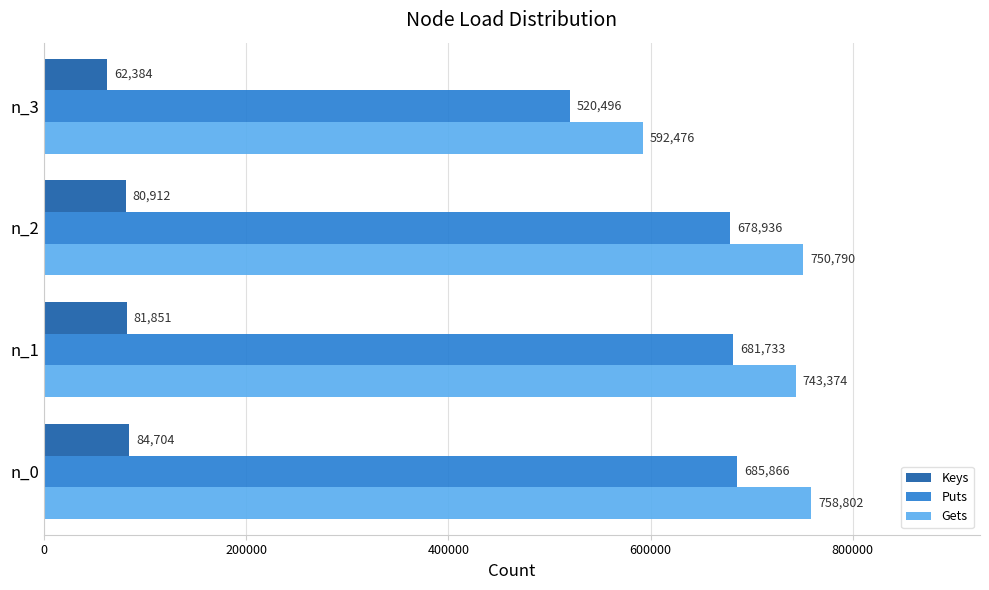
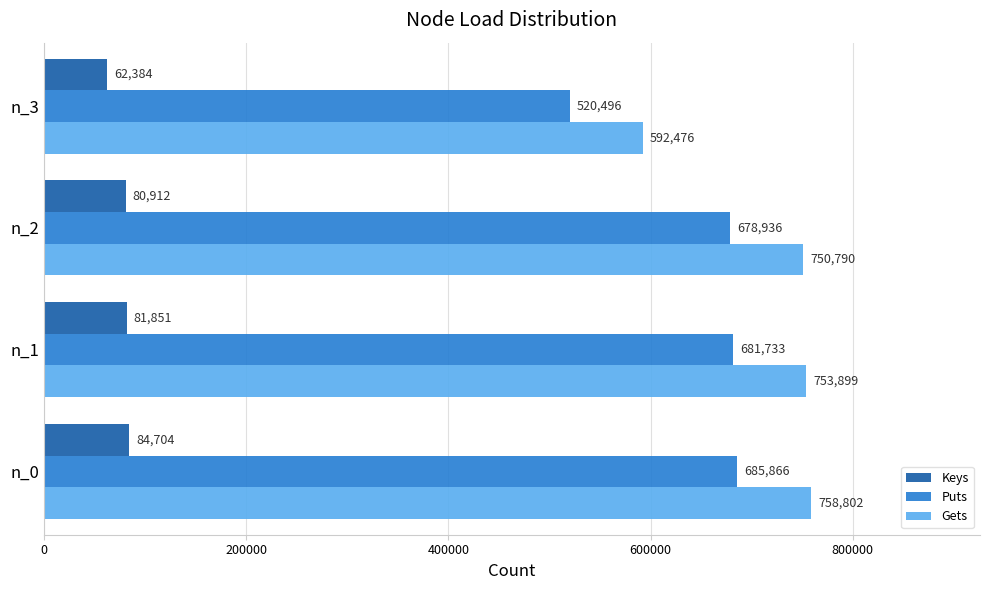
  {
    "Gets": {
      "n_3": "592,476",
      "n_2": "750,790",
-     "n_1": "743,374",
+     "n_1": "753,899",
      "n_0": "758,802"
    }
  }
